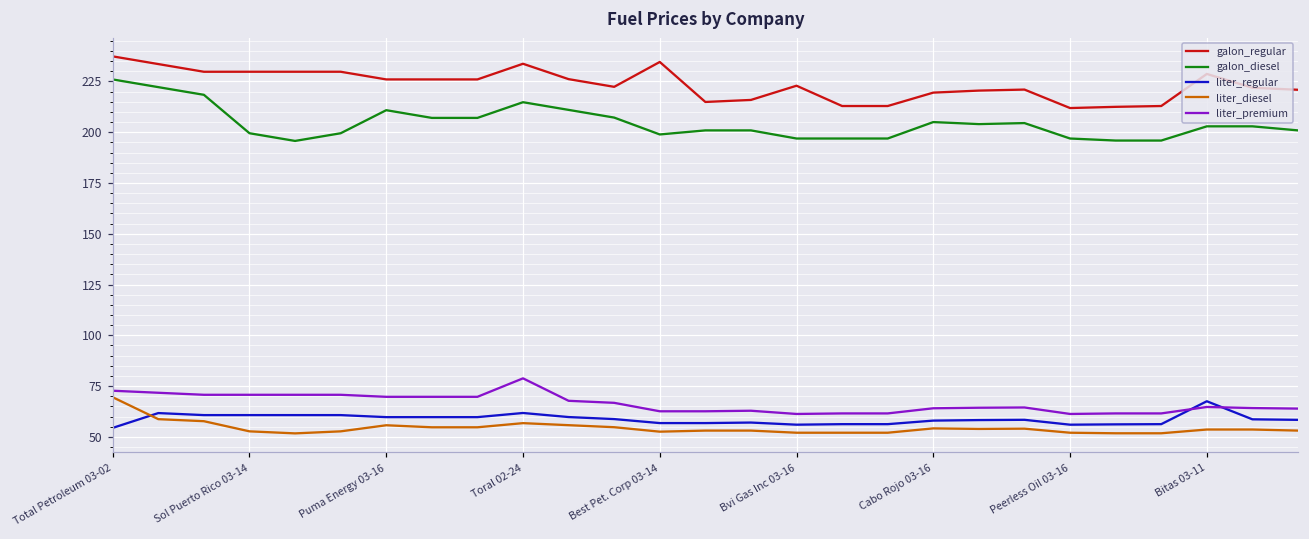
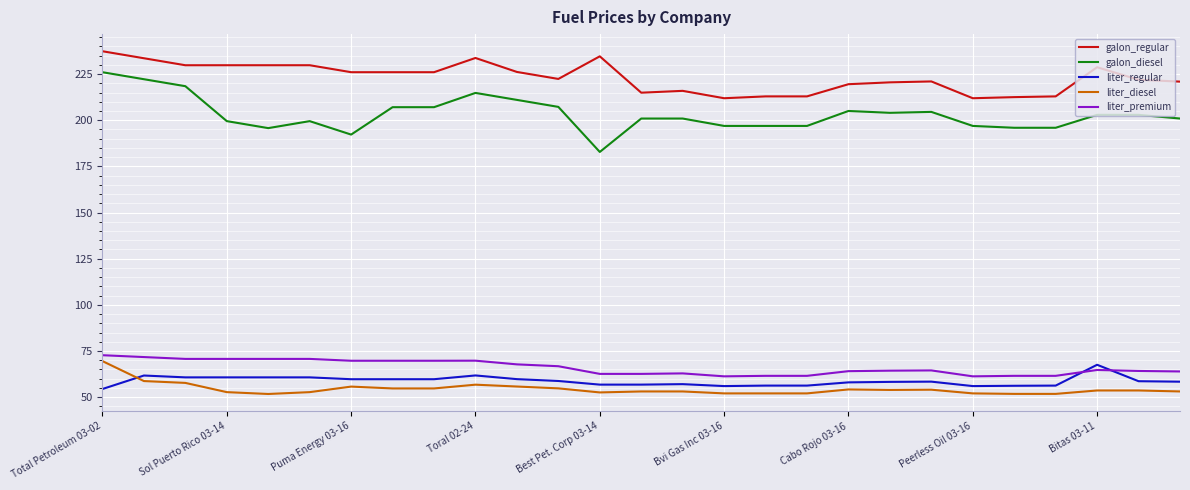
  {
    "galon_regular": {
      "Total Petroleum 03-02": 237,
      "Sol Puerto Rico 03-14": 230,
      "Puma Energy 03-16": 226,
      "Toral 02-24": 234,
      "Best Pet. Corp 03-14": 235,
-     "Bvi Gas Inc 03-16": 223,
+     "Bvi Gas Inc 03-16": 212,
      "Cabo Rojo 03-16": 220,
      "Peerless Oil 03-16": 212
    },
    "galon_diesel": {
      "Total Petroleum 03-02": 226,
      "Sol Puerto Rico 03-14": 200,
-     "Puma Energy 03-16": 211,
+     "Puma Energy 03-16": 192,
      "Toral 02-24": 215,
-     "Best Pet. Corp 03-14": 199,
+     "Best Pet. Corp 03-14": 183,
      "Bvi Gas Inc 03-16": 197,
      "Cabo Rojo 03-16": 205,
      "Peerless Oil 03-16": 197
    },
    "liter_regular": {
      "Total Petroleum 03-02": 54,
      "Sol Puerto Rico 03-14": 61,
      "Puma Energy 03-16": 60,
      "Toral 02-24": 62,
      "Best Pet. Corp 03-14": 57,
      "Bvi Gas Inc 03-16": 56,
      "Cabo Rojo 03-16": 58,
      "Peerless Oil 03-16": 56,
      "Bitas 03-11": 68
    },
    "liter_diesel": {
      "Total Petroleum 03-02": 70,
      "Sol Puerto Rico 03-14": 53,
      "Puma Energy 03-16": 56,
      "Toral 02-24": 57,
      "Best Pet. Corp 03-14": 53,
      "Bvi Gas Inc 03-16": 52,
      "Cabo Rojo 03-16": 54,
      "Peerless Oil 03-16": 52,
      "Bitas 03-11": 54
    },
    "liter_premium": {
      "Total Petroleum 03-02": 73,
      "Sol Puerto Rico 03-14": 71,
      "Puma Energy 03-16": 70,
-     "Toral 02-24": 79,
+     "Toral 02-24": 70,
      "Best Pet. Corp 03-14": 63,
      "Bvi Gas Inc 03-16": 61,
      "Cabo Rojo 03-16": 64,
      "Peerless Oil 03-16": 61,
      "Bitas 03-11": 65
    }
  }
